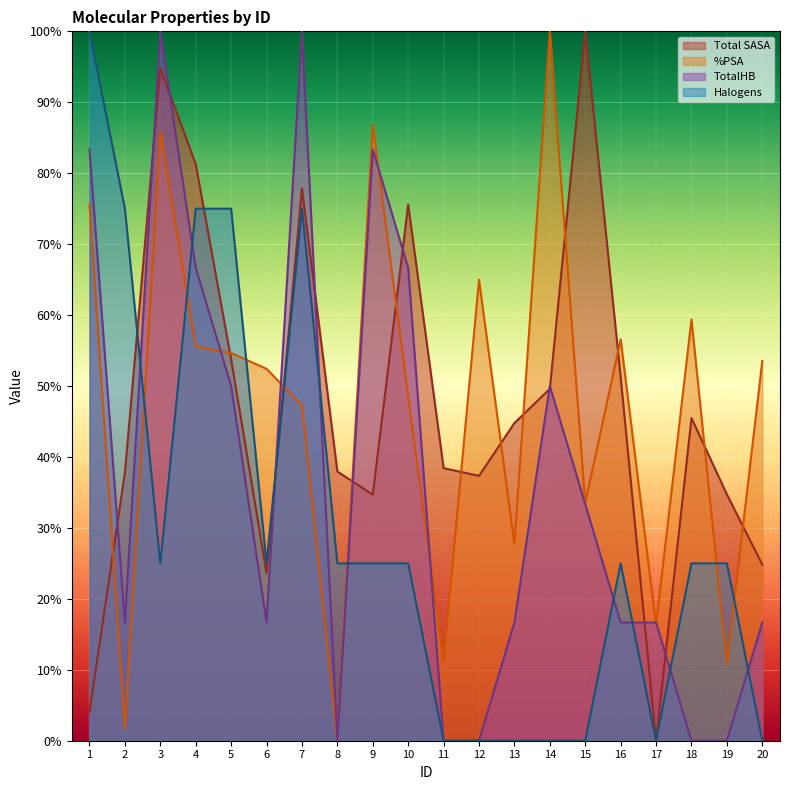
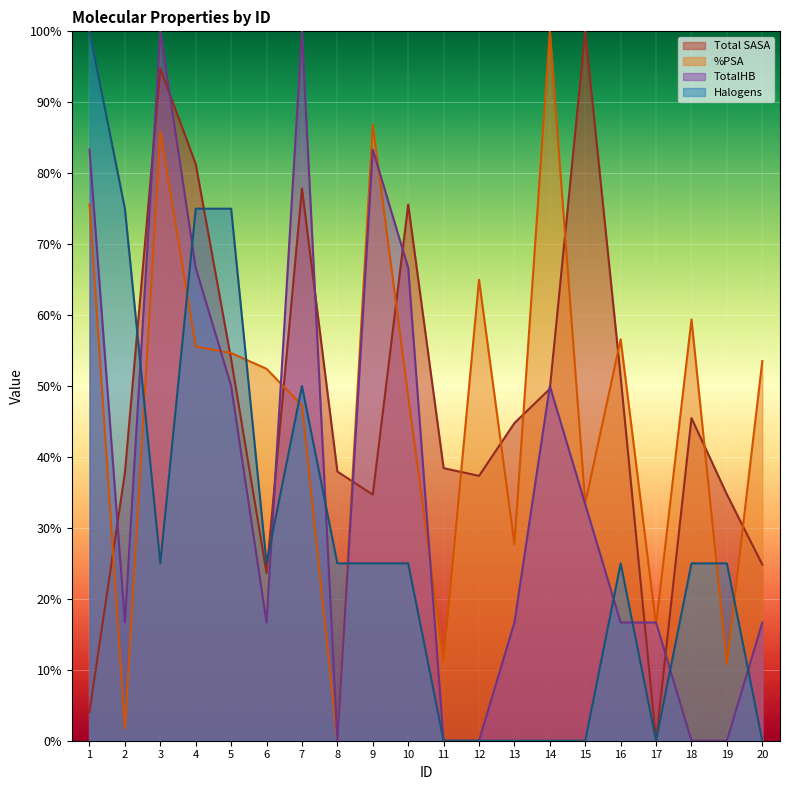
  {
    "TotalHB": {
      "1": "83%",
      "2": "17%",
      "3": "100%",
      "4": "67%",
      "5": "50%",
      "6": "17%",
      "7": "100%",
      "9": "83%",
      "10": "67%",
      "13": "17%",
      "14": "50%",
      "16": "17%",
      "17": "17%",
      "18": "0%",
      "19": "0%",
      "20": "17%"
    },
    "Halogens": {
      "1": "100%",
      "2": "75%",
      "3": "25%",
      "4": "75%",
      "5": "75%",
      "6": "25%",
-     "7": "75%",
+     "7": "50%",
      "8": "25%",
      "9": "25%",
      "10": "25%",
      "13": "0%",
      "14": "0%",
      "15": "0%",
      "16": "25%",
      "18": "25%",
      "19": "25%",
      "20": "0%"
    }
  }
